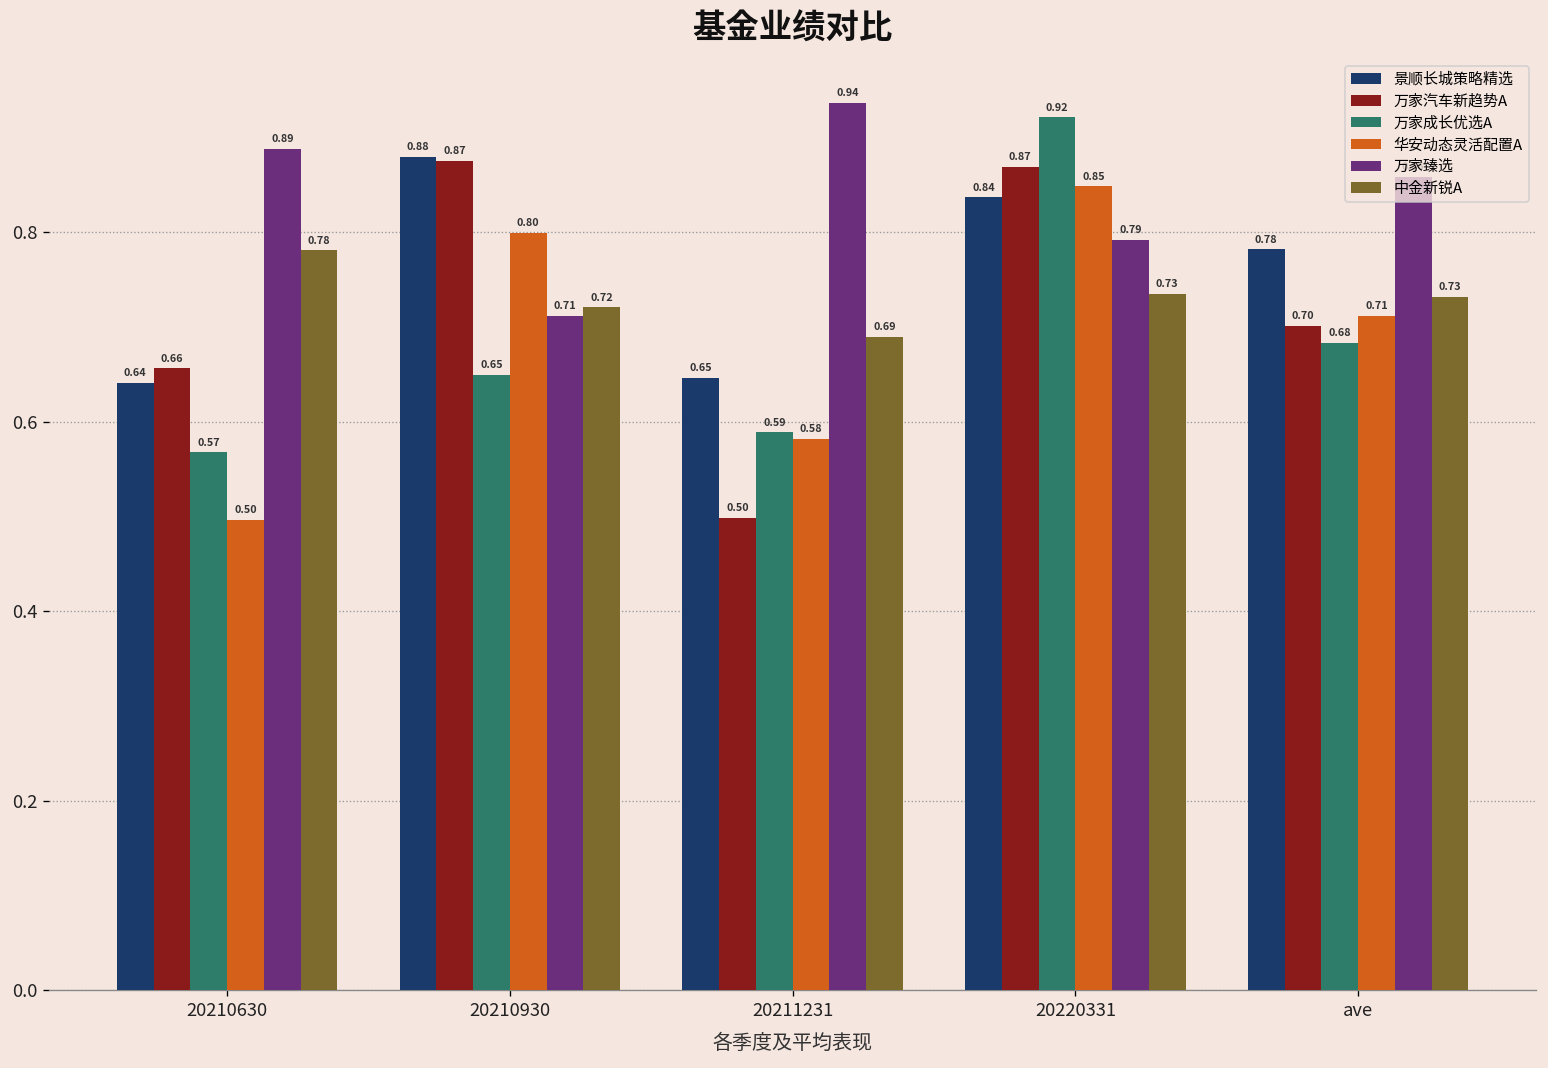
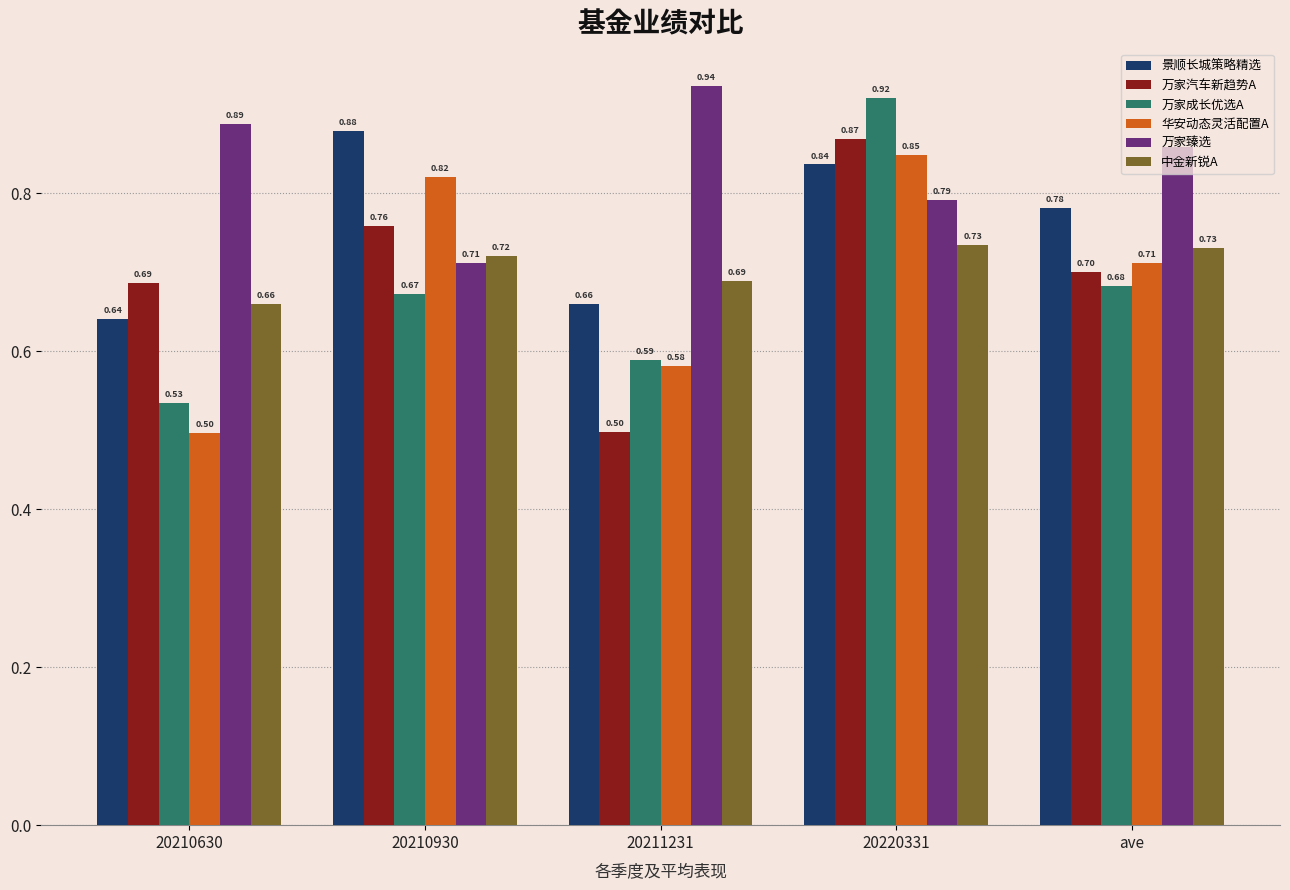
  {
    "景顺长城策略精选": {
      "20210630": 0.64,
      "20210930": 0.88,
-     "20211231": 0.65,
+     "20211231": 0.66,
      "20220331": 0.84,
      "ave": 0.78
    },
    "万家汽车新趋势A": {
-     "20210630": 0.66,
-     "20210930": 0.87,
+     "20210630": 0.69,
+     "20210930": 0.76,
      "20211231": 0.50,
      "20220331": 0.87,
      "ave": 0.70
    },
    "万家成长优选A": {
-     "20210630": 0.57,
-     "20210930": 0.65,
+     "20210630": 0.53,
+     "20210930": 0.67,
      "20211231": 0.59,
      "20220331": 0.92,
      "ave": 0.68
    },
    "华安动态灵活配置A": {
      "20210630": 0.50,
-     "20210930": 0.80,
+     "20210930": 0.82,
      "20211231": 0.58,
      "20220331": 0.85,
      "ave": 0.71
    },
    "万家臻选": {
      "20210630": 0.89,
      "20210930": 0.71,
      "20211231": 0.94,
      "20220331": 0.79
    },
    "中金新锐A": {
-     "20210630": 0.78,
+     "20210630": 0.66,
      "20210930": 0.72,
      "20211231": 0.69,
      "20220331": 0.73,
      "ave": 0.73
    }
  }
